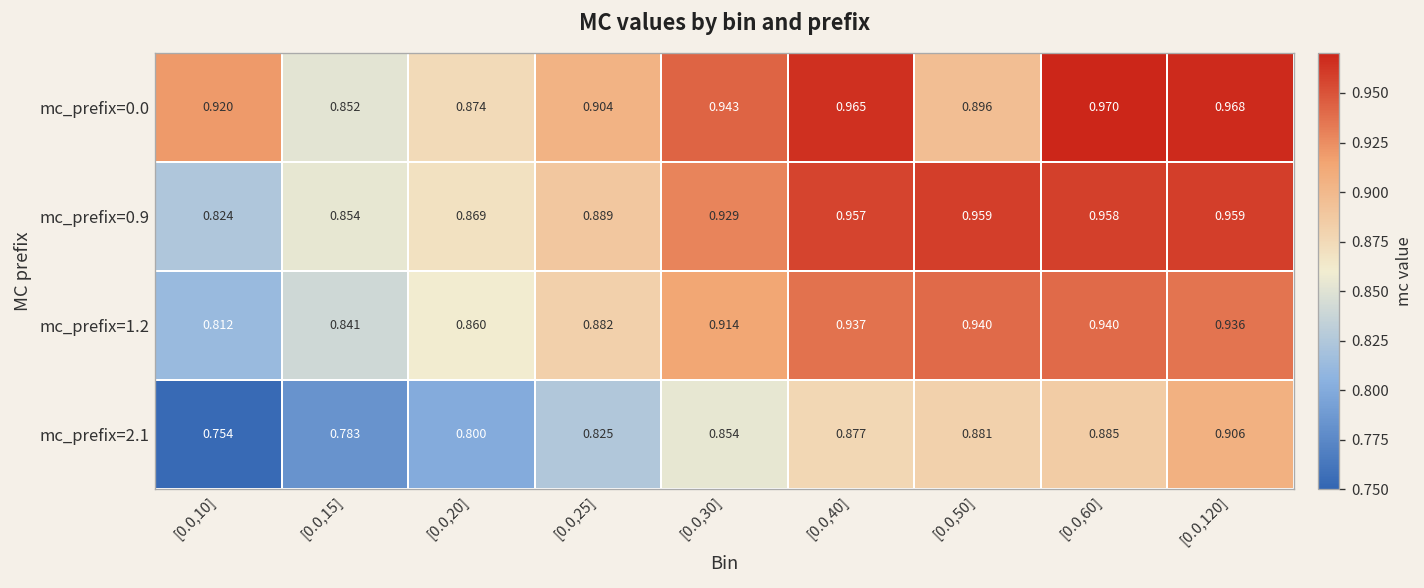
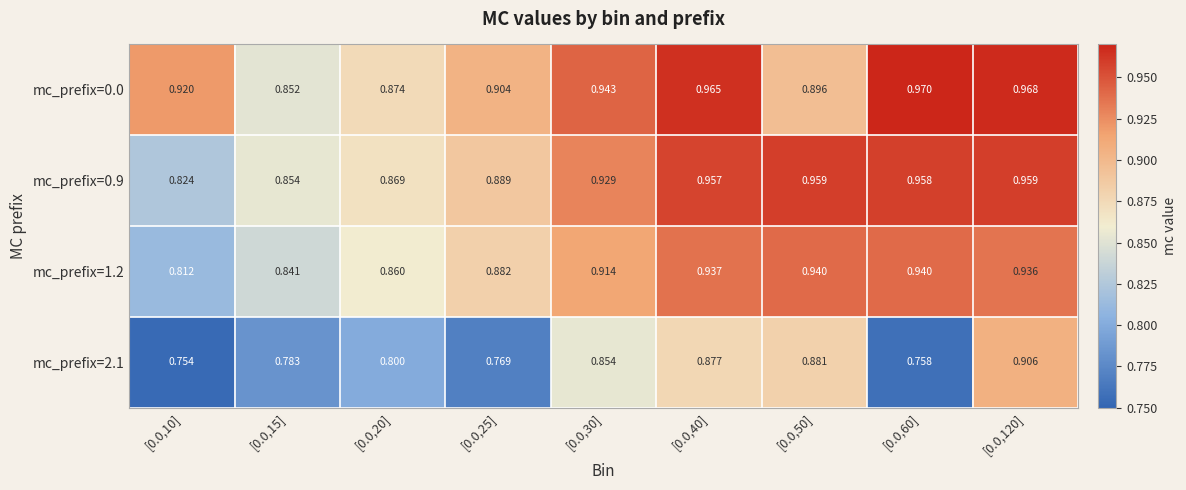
  {
    "mc_prefix=0.0": {
      "[0.0,10]": 0.920,
      "[0.0,15]": 0.852,
      "[0.0,20]": 0.874,
      "[0.0,25]": 0.904,
      "[0.0,30]": 0.943,
      "[0.0,40]": 0.965,
      "[0.0,50]": 0.896,
      "[0.0,60]": 0.970,
      "[0.0,120]": 0.968
    },
    "mc_prefix=0.9": {
      "[0.0,10]": 0.824,
      "[0.0,15]": 0.854,
      "[0.0,20]": 0.869,
      "[0.0,25]": 0.889,
      "[0.0,30]": 0.929,
      "[0.0,40]": 0.957,
      "[0.0,50]": 0.959,
      "[0.0,60]": 0.958,
      "[0.0,120]": 0.959
    },
    "mc_prefix=1.2": {
      "[0.0,10]": 0.812,
      "[0.0,15]": 0.841,
      "[0.0,20]": 0.860,
      "[0.0,25]": 0.882,
      "[0.0,30]": 0.914,
      "[0.0,40]": 0.937,
      "[0.0,50]": 0.940,
      "[0.0,60]": 0.940,
      "[0.0,120]": 0.936
    },
    "mc_prefix=2.1": {
      "[0.0,10]": 0.754,
      "[0.0,15]": 0.783,
      "[0.0,20]": 0.800,
-     "[0.0,25]": 0.825,
+     "[0.0,25]": 0.769,
      "[0.0,30]": 0.854,
      "[0.0,40]": 0.877,
      "[0.0,50]": 0.881,
-     "[0.0,60]": 0.885,
+     "[0.0,60]": 0.758,
      "[0.0,120]": 0.906
    }
  }
